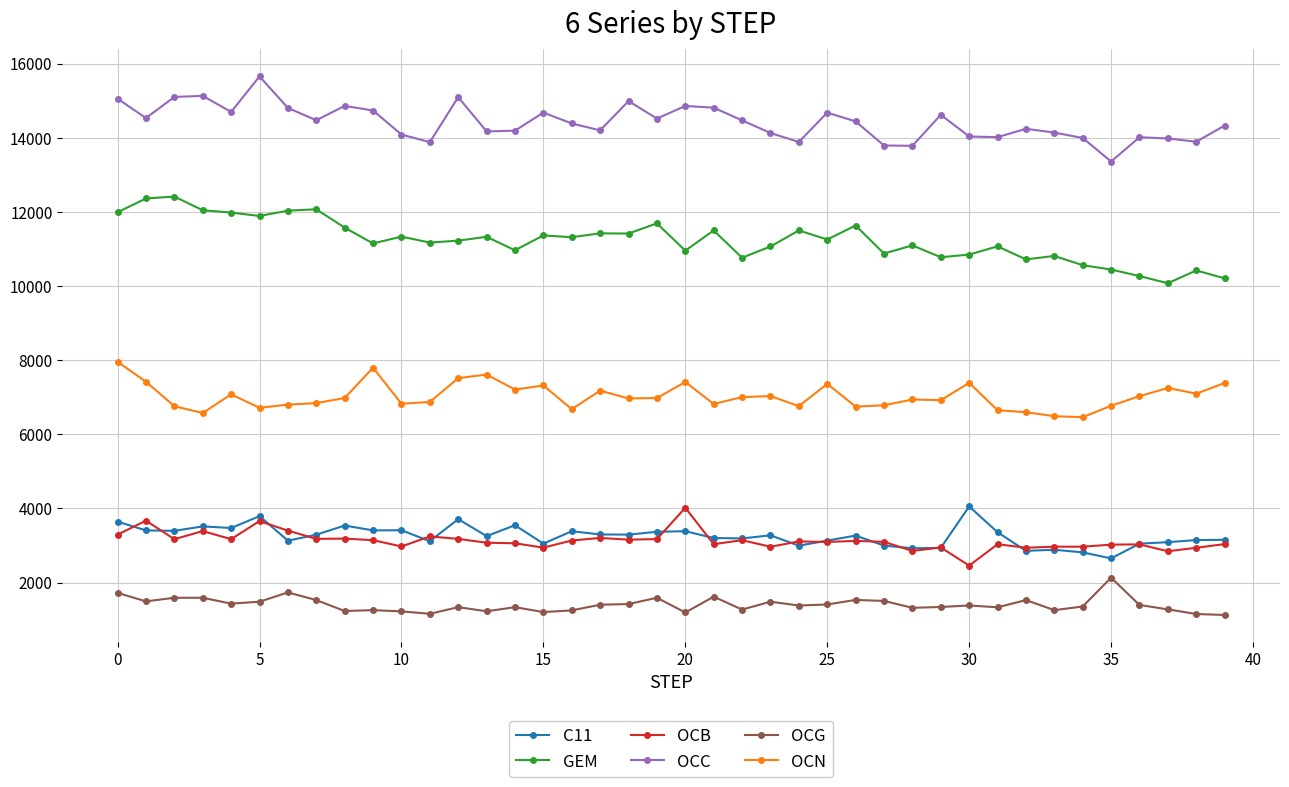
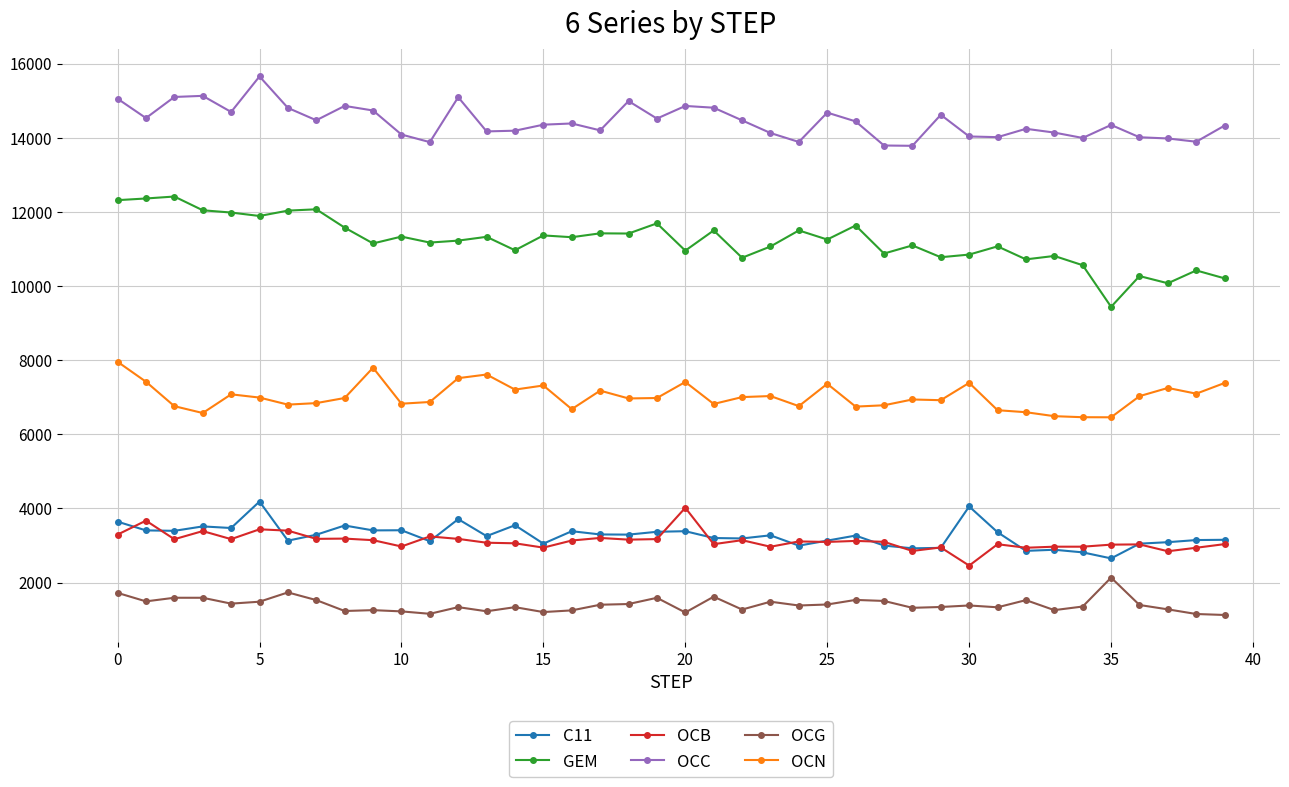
  {
    "C11": {
      "0": 3600,
-     "5": 3800,
+     "5": 4200,
      "10": 3400,
      "15": 3100,
      "20": 3400,
      "30": 4100,
      "35": 2700
    },
    "GEM": {
-     "0": 12000,
+     "0": 12300,
      "5": 11900,
      "10": 11300,
      "15": 11400,
      "20": 11000,
      "25": 11300,
      "30": 10900,
-     "35": 10400
+     "35": 9400
    },
    "OCB": {
      "0": 3300,
-     "5": 3700,
+     "5": 3400,
      "10": 3000,
      "15": 2900,
      "20": 4000,
      "30": 2500,
      "35": 3000
    },
    "OCC": {
      "0": 15100,
      "5": 15700,
      "10": 14100,
-     "15": 14700,
+     "15": 14400,
      "20": 14900,
      "25": 14700,
      "30": 14000,
-     "35": 13400
+     "35": 14300
    },
    "OCG": {
      "0": 1700,
      "5": 1500,
      "10": 1200,
      "15": 1200,
      "20": 1200,
      "25": 1400,
      "30": 1400,
      "35": 2100
    },
    "OCN": {
      "0": 8000,
-     "5": 6700,
+     "5": 7000,
      "10": 6800,
      "15": 7300,
      "20": 7400,
      "25": 7400,
      "30": 7400,
-     "35": 6800
+     "35": 6500
    }
  }
